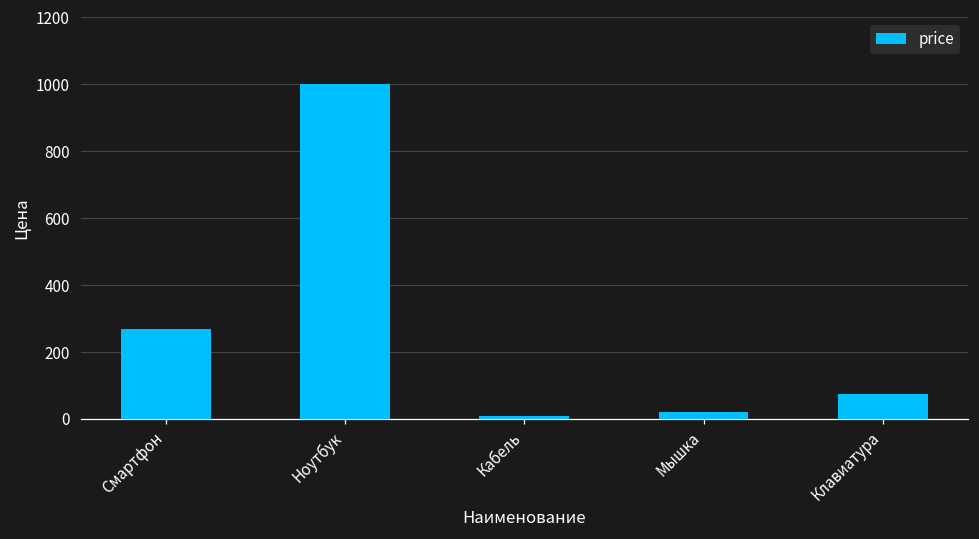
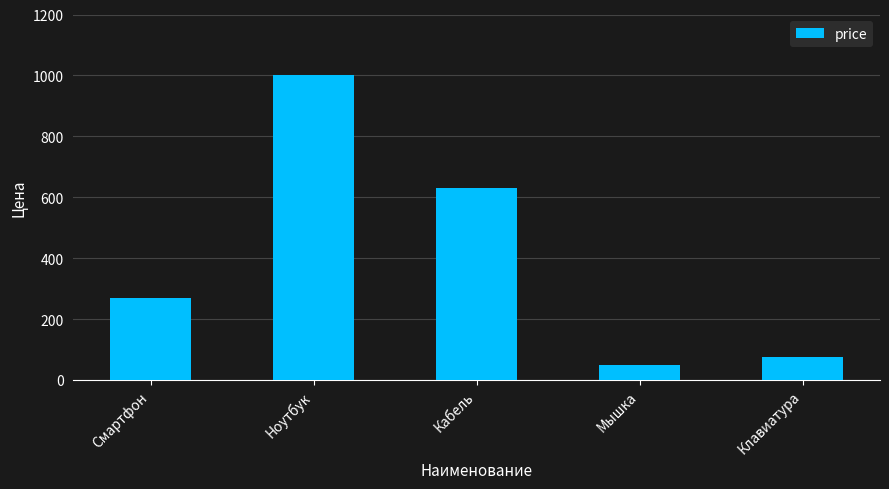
  {
    "Смартфон": 270,
    "Ноутбук": 1000,
-   "Кабель": 10,
-   "Мышка": 20,
+   "Кабель": 630,
+   "Мышка": 50,
    "Клавиатура": 80
  }
